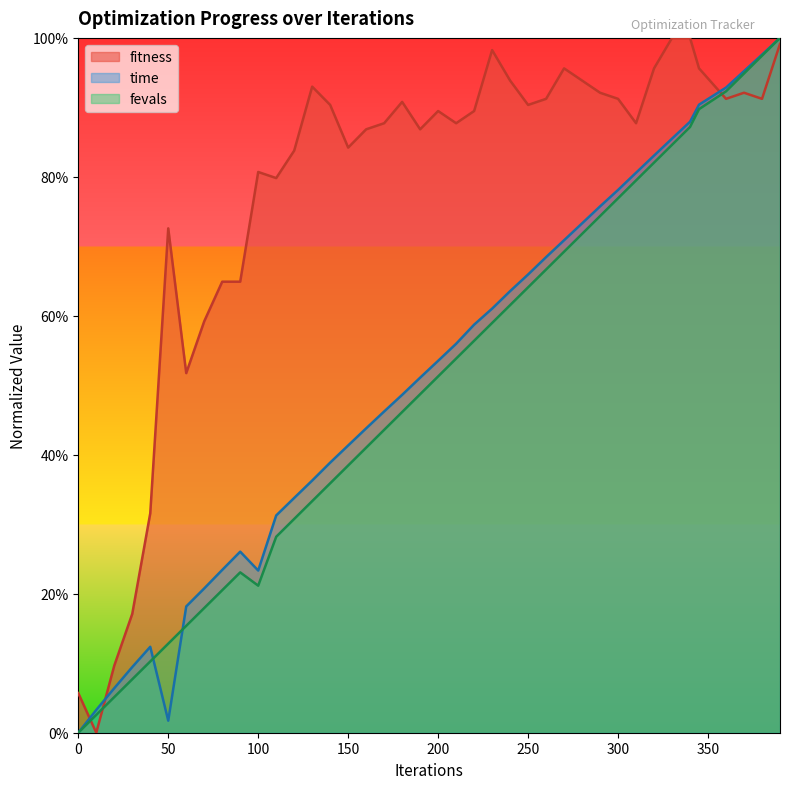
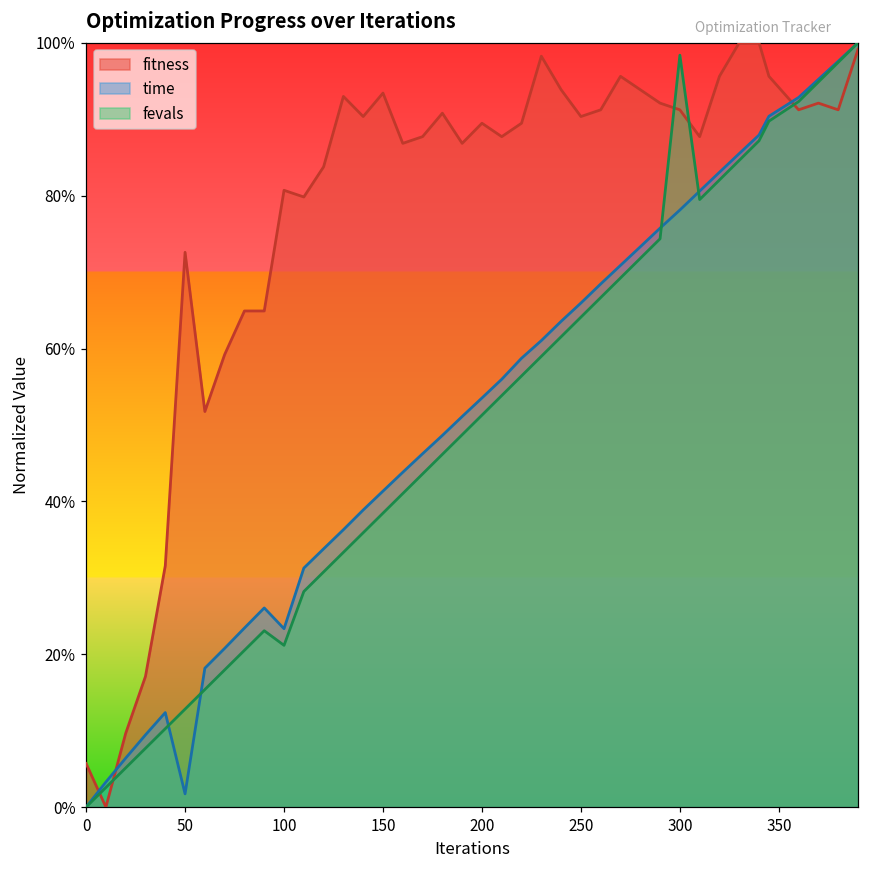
  {
    "fitness": {
      "0": "6%",
      "50": "73%",
      "100": "81%",
-     "150": "84%",
+     "150": "93%",
      "200": "89%",
      "250": "90%",
      "300": "91%"
    },
    "time": {
      "50": "2%",
      "100": "23%",
      "150": "41%",
      "200": "54%",
      "250": "66%",
      "300": "78%"
    },
    "fevals": {
      "50": "13%",
      "100": "21%",
      "150": "38%",
      "200": "51%",
      "250": "64%",
-     "300": "77%"
+     "300": "98%"
    }
  }
